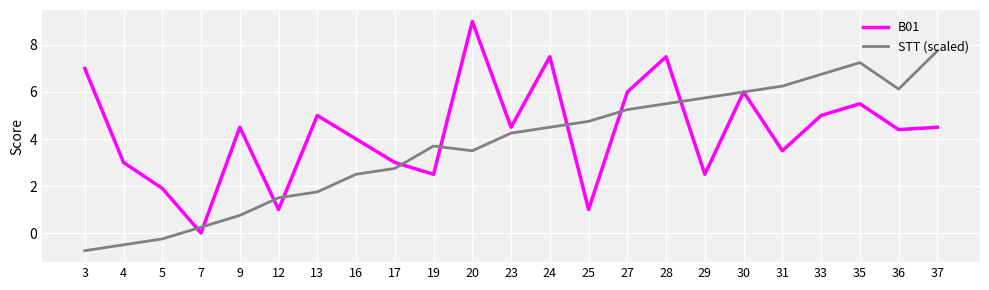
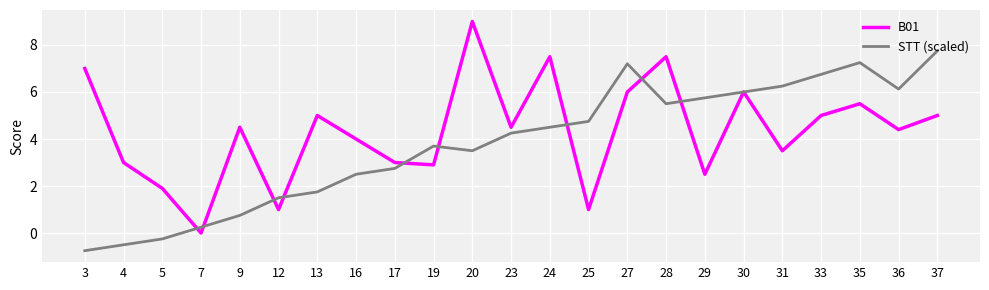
  {
    "B01": {
      "3": 7.0,
      "4": 3.0,
      "5": 1.9,
      "7": 0.0,
      "9": 4.5,
      "12": 1.0,
      "13": 5.0,
      "16": 4.0,
      "17": 3.0,
-     "19": 2.5,
+     "19": 2.9,
      "20": 9.0,
      "23": 4.5,
      "24": 7.5,
      "25": 1.0,
      "27": 6.0,
      "28": 7.5,
      "29": 2.5,
      "31": 3.5,
      "33": 5.0,
      "35": 5.5,
      "36": 4.4,
-     "37": 4.5
+     "37": 5.0
    },
    "STT (scaled)": {
      "3": -0.8,
      "4": -0.5,
      "5": -0.3,
      "7": 0.3,
      "9": 0.8,
      "12": 1.5,
      "13": 1.8,
      "16": 2.5,
      "17": 2.8,
      "19": 3.7,
      "20": 3.5,
      "23": 4.3,
      "24": 4.5,
      "25": 4.8,
-     "27": 5.3,
+     "27": 7.2,
      "28": 5.5,
      "29": 5.8,
      "31": 6.3,
      "33": 6.8,
      "35": 7.3,
      "36": 6.1,
      "37": 7.8
    }
  }
